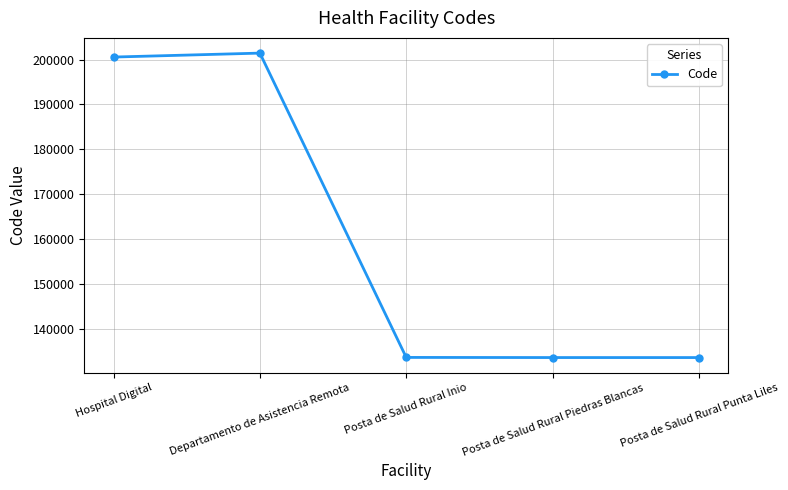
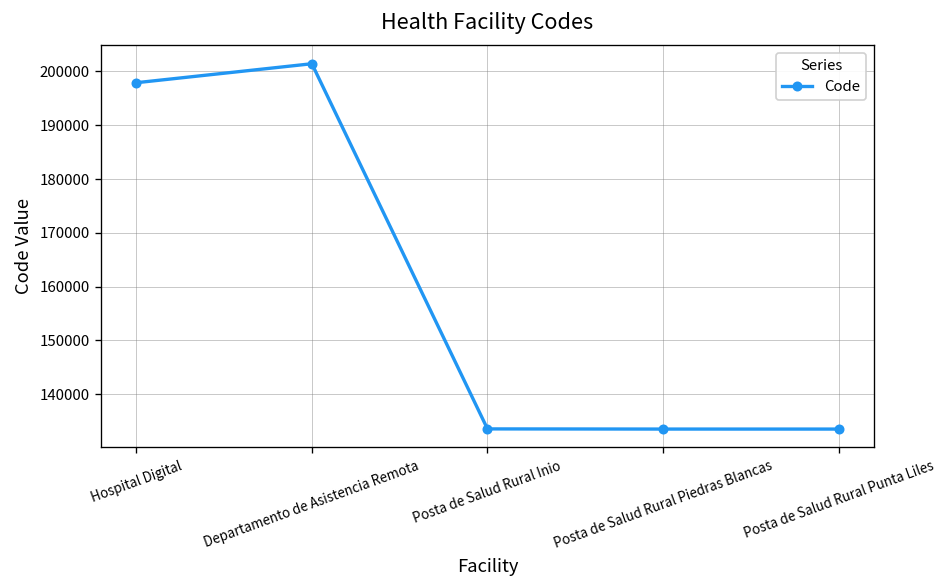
  {
-   "Hospital Digital": 201000,
+   "Hospital Digital": 198000,
    "Departamento de Asistencia Remota": 201000,
    "Posta de Salud Rural Inio": 134000,
    "Posta de Salud Rural Piedras Blancas": 134000,
    "Posta de Salud Rural Punta Liles": 134000
  }
